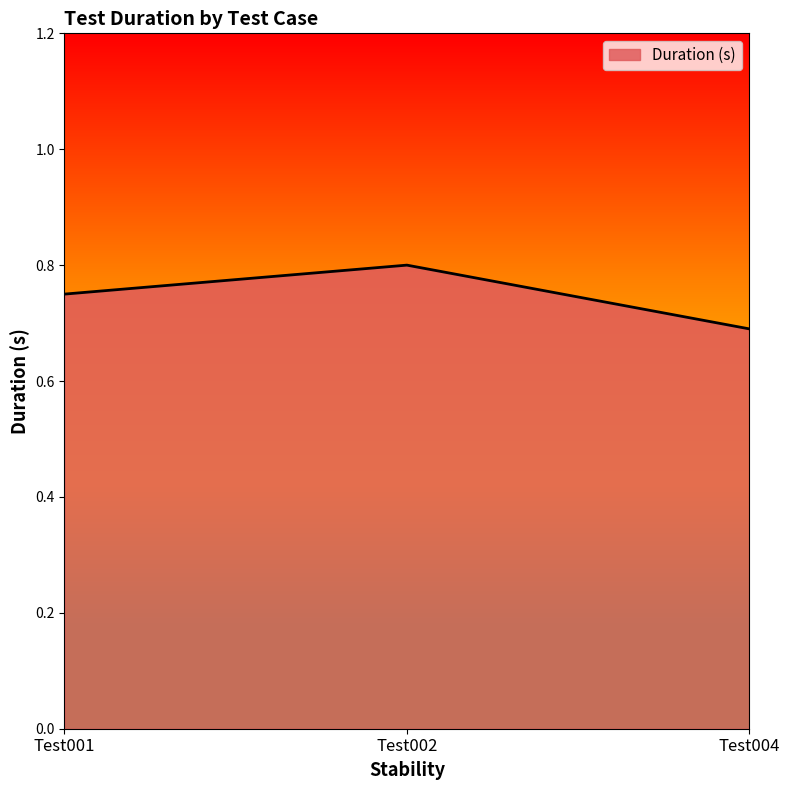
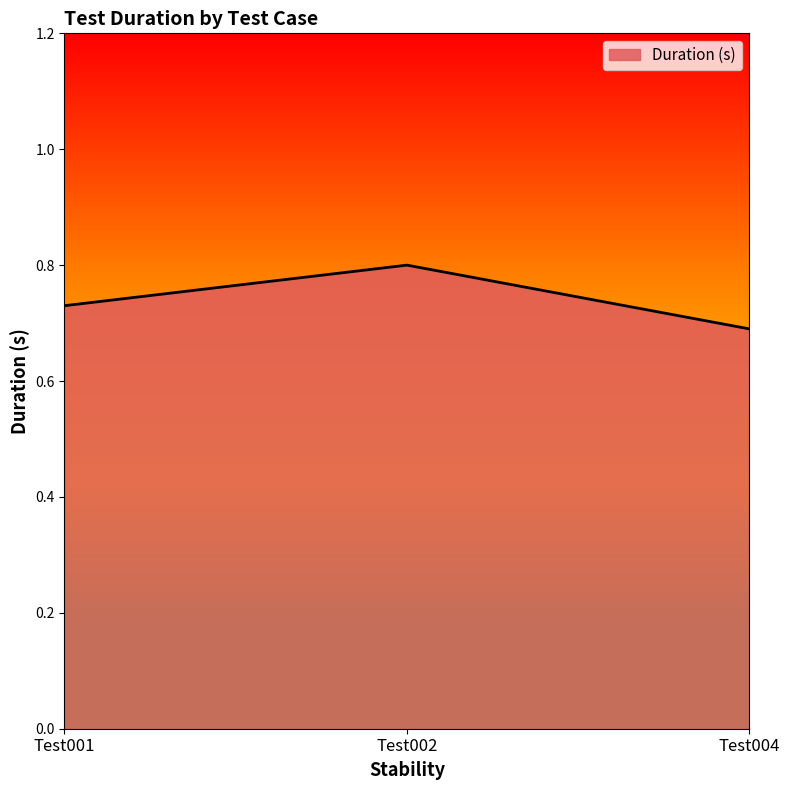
  {
-   "Test001": 0.75,
+   "Test001": 0.73,
    "Test002": 0.80,
    "Test004": 0.69
  }
